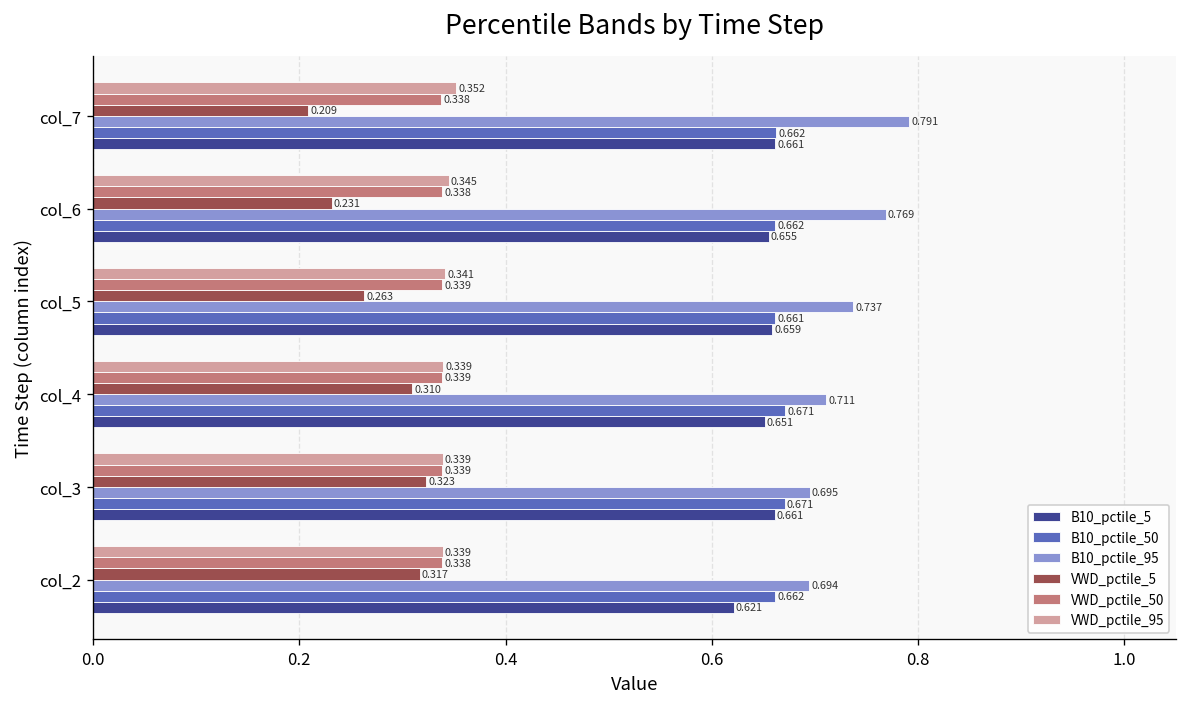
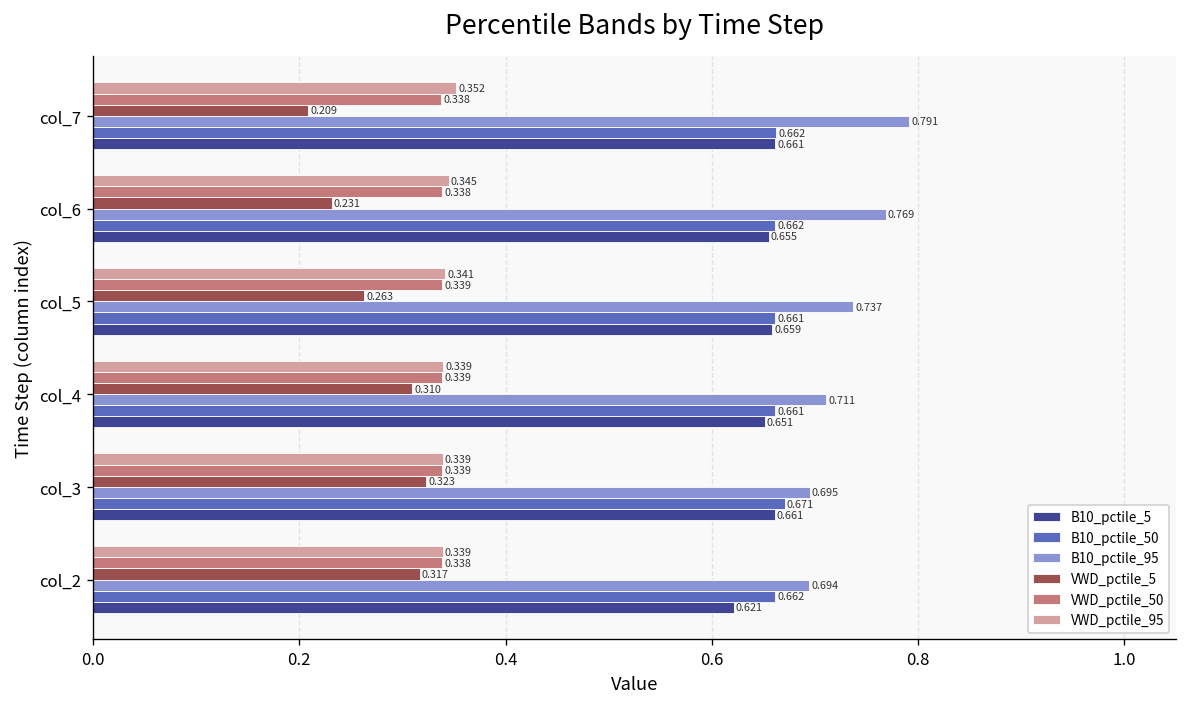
  {
    "B10_pctile_5": {
      "col_7": 0.661,
      "col_6": 0.655,
      "col_5": 0.659,
      "col_4": 0.651,
      "col_3": 0.661,
      "col_2": 0.621
    },
    "B10_pctile_50": {
      "col_7": 0.662,
      "col_6": 0.662,
      "col_5": 0.661,
-     "col_4": 0.671,
+     "col_4": 0.661,
      "col_3": 0.671,
      "col_2": 0.662
    },
    "B10_pctile_95": {
      "col_7": 0.791,
      "col_6": 0.769,
      "col_5": 0.737,
      "col_4": 0.711,
      "col_3": 0.695,
      "col_2": 0.694
    },
    "VWD_pctile_5": {
      "col_7": 0.209,
      "col_6": 0.231,
      "col_5": 0.263,
      "col_4": 0.310,
      "col_3": 0.323,
      "col_2": 0.317
    }
  }
